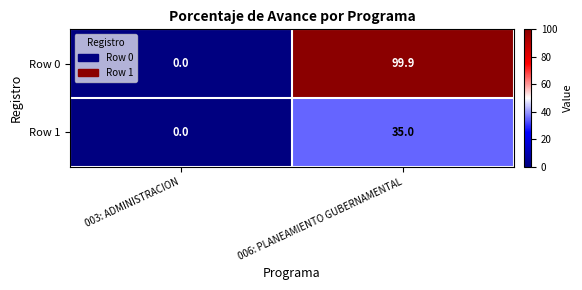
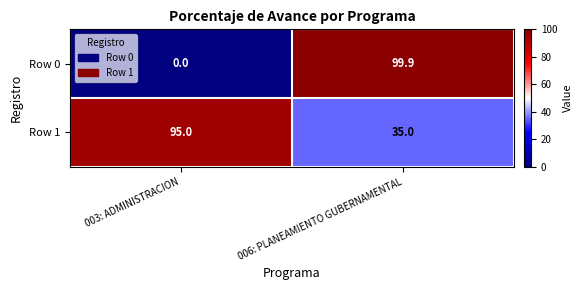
  {
    "Row 0": {
      "003: ADMINISTRACION": 0.0,
      "006: PLANEAMIENTO GUBERNAMENTAL": 99.9
    },
    "Row 1": {
-     "003: ADMINISTRACION": 0.0,
+     "003: ADMINISTRACION": 95.0,
      "006: PLANEAMIENTO GUBERNAMENTAL": 35.0
    }
  }
